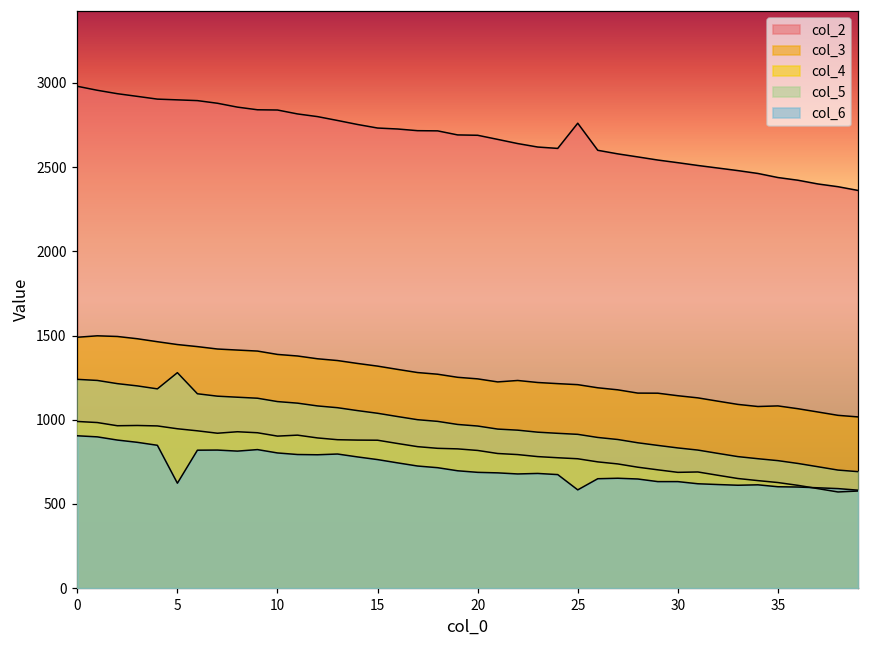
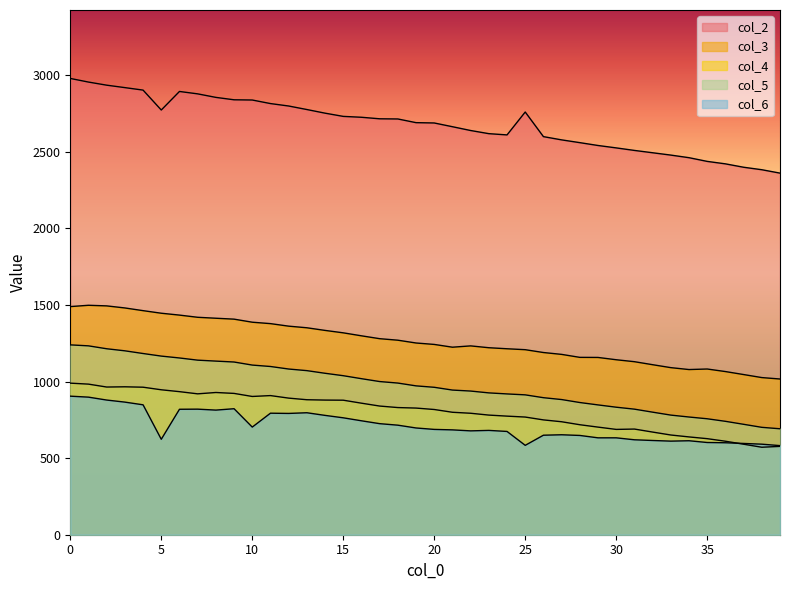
  {
    "col_2": {
      "0": 2980,
-     "5": 2900,
+     "5": 2770,
      "10": 2840,
      "15": 2730,
      "20": 2690,
      "25": 2760,
      "30": 2530,
      "35": 2440
    },
    "col_5": {
      "0": 1240,
-     "5": 1280,
+     "5": 1170,
      "10": 1110,
      "15": 1040,
      "20": 960,
      "25": 910,
      "30": 830,
      "35": 760
    },
    "col_6": {
      "0": 900,
      "5": 620,
-     "10": 800,
+     "10": 700,
      "15": 760,
      "20": 690,
      "25": 580,
      "30": 630,
      "35": 600
    }
  }
